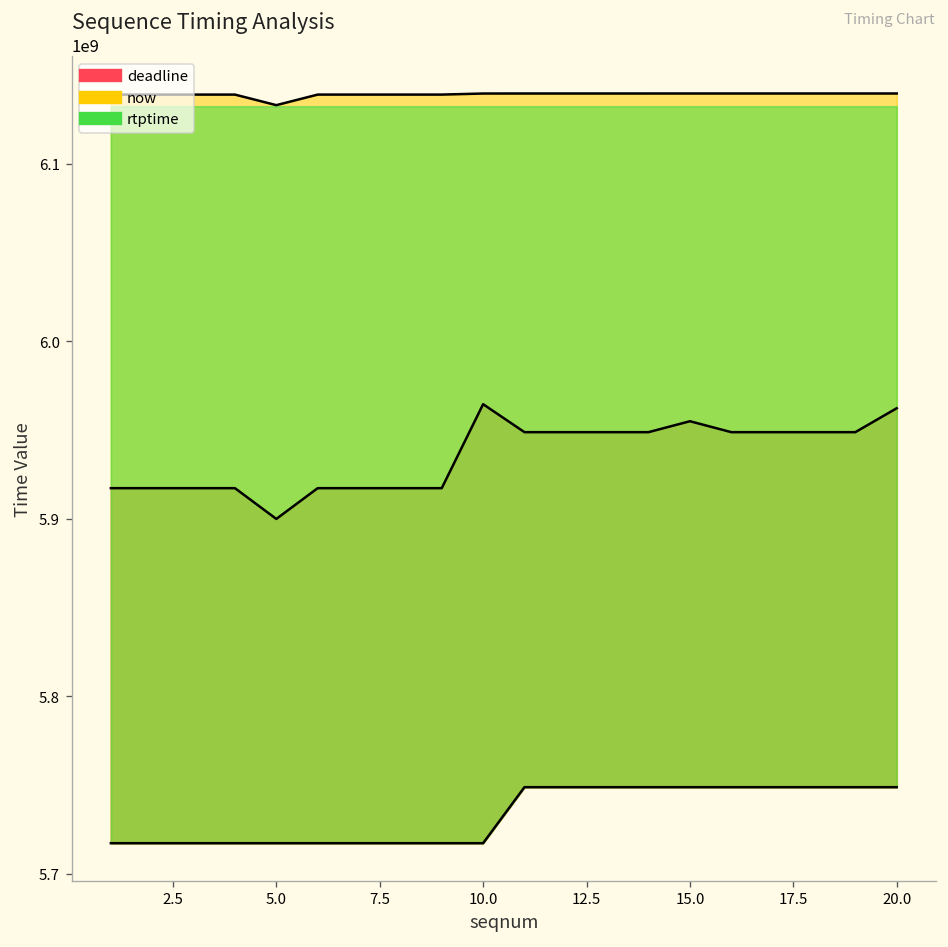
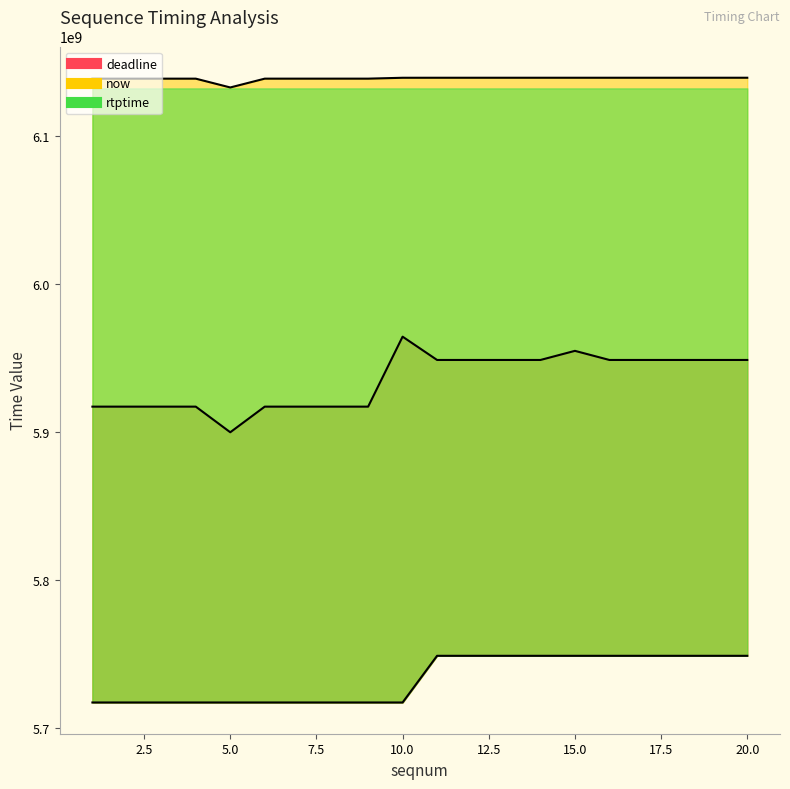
  {
    "deadline": {
      "5.0": 5900000000,
      "10.0": 5965000000,
      "15.0": 5955000000,
-     "20.0": 5962000000
+     "20.0": 5949000000
    },
    "now": {
      "10.0": 6140000000,
      "15.0": 6140000000,
      "20.0": 6140000000
    }
  }
